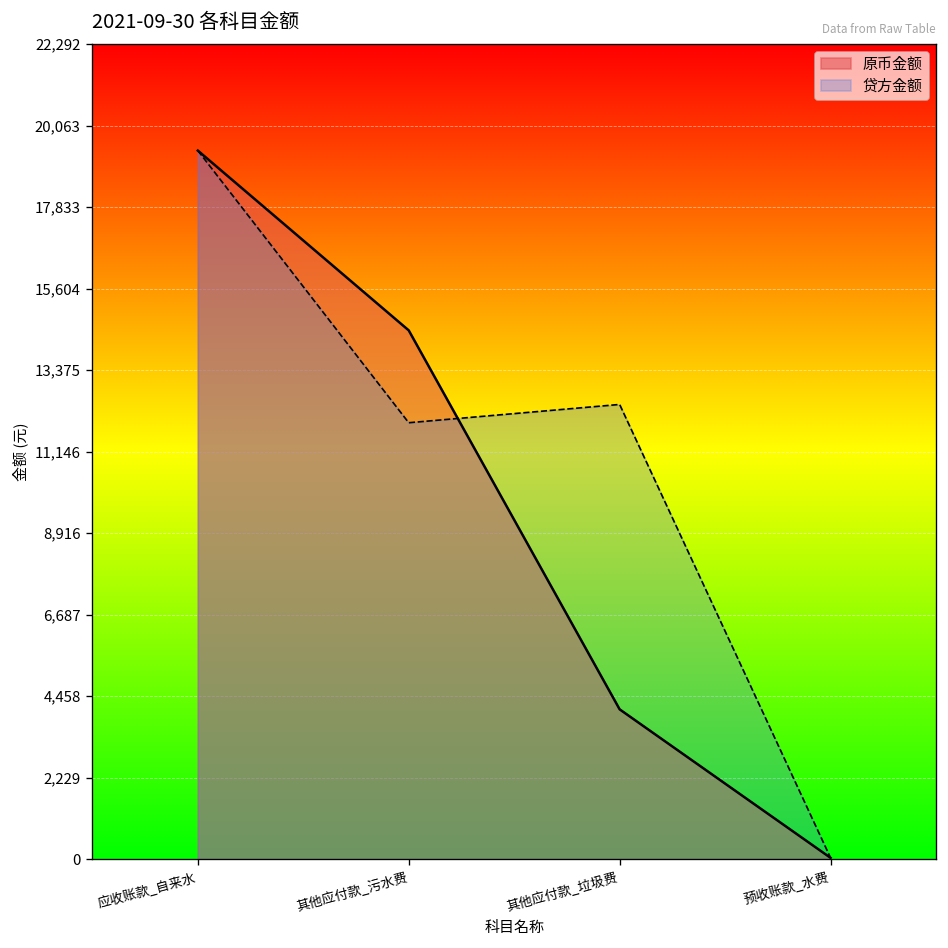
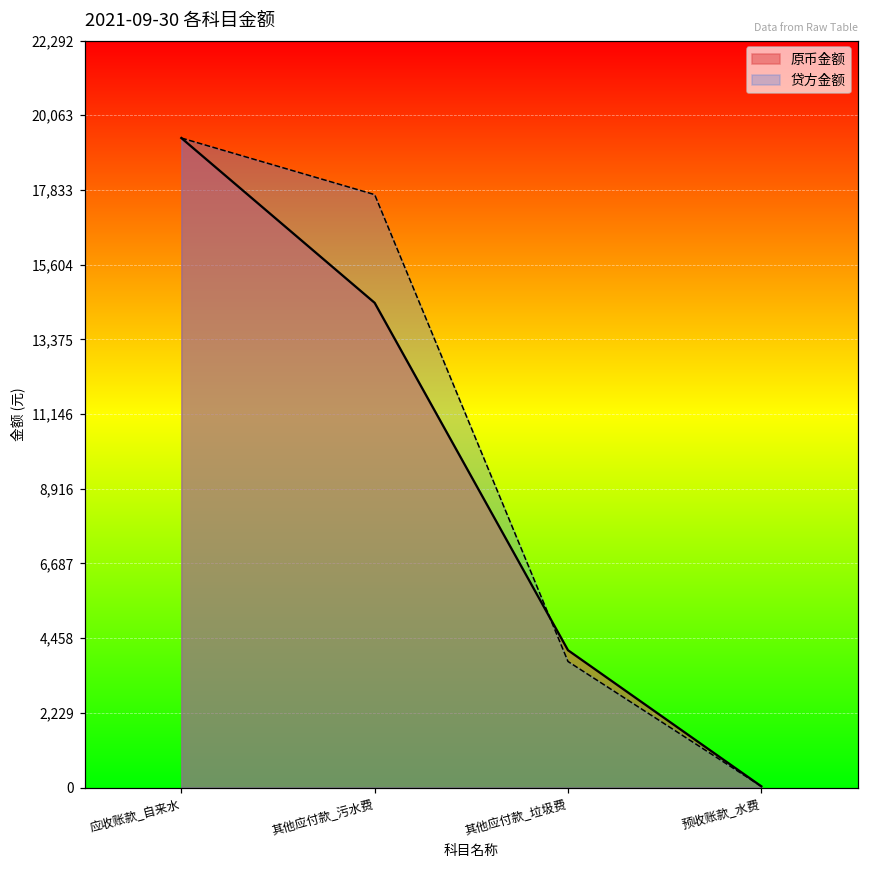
  {
    "原币金额": {
      "其他应付款_污水费": "14,500",
      "其他应付款_垃圾费": "4,100"
    },
    "贷方金额": {
-     "其他应付款_污水费": "11,900",
-     "其他应付款_垃圾费": "12,400"
+     "其他应付款_污水费": "17,700",
+     "其他应付款_垃圾费": "3,800"
    }
  }
